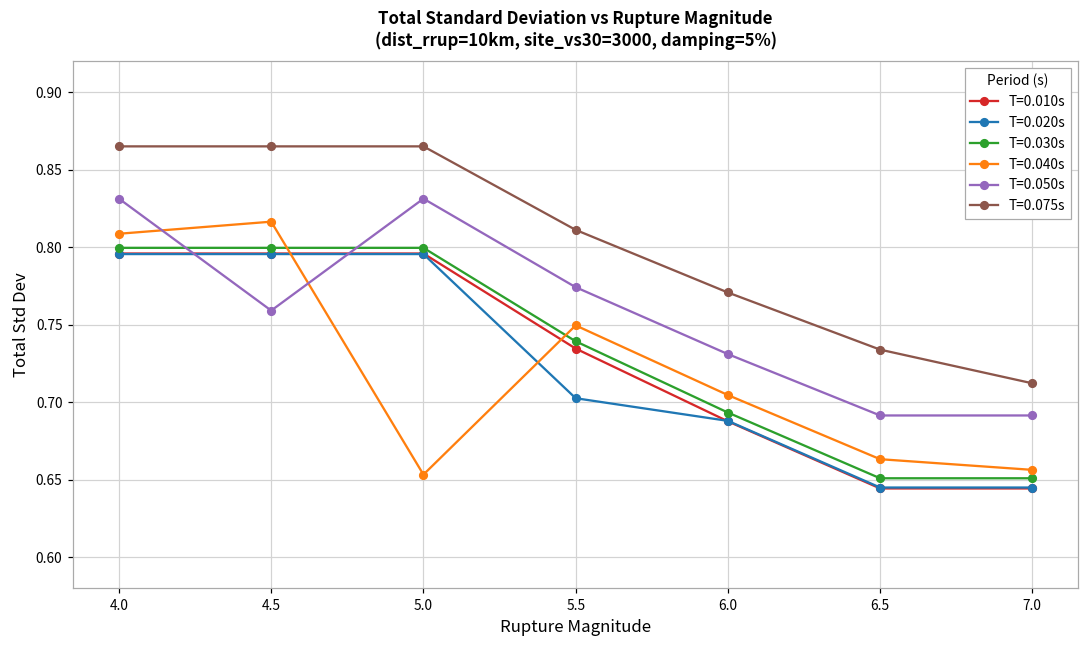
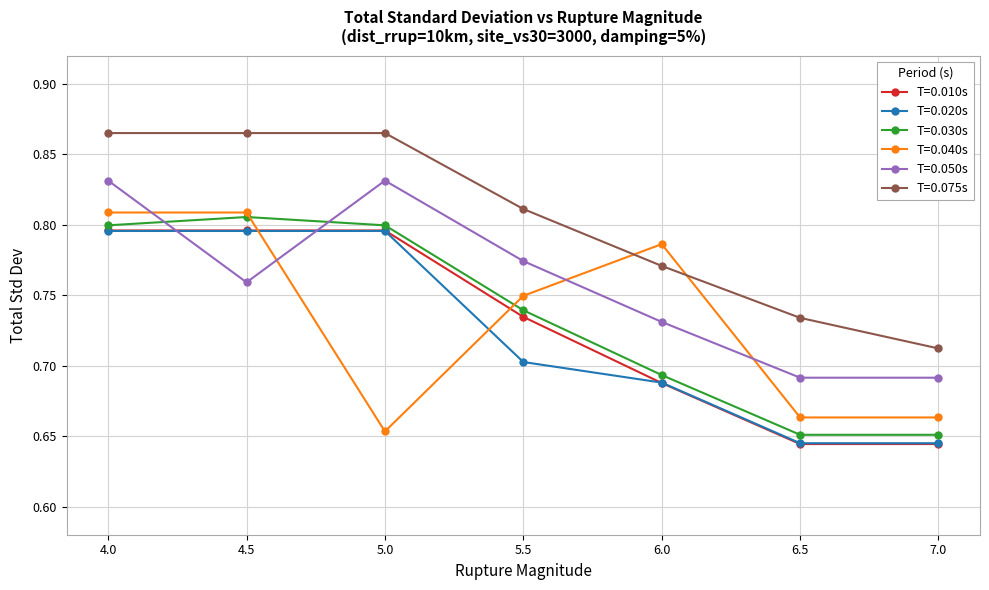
  {
    "T=0.010s": {
      "5.5": 0.735
    },
    "T=0.020s": {
      "5.5": 0.703
    },
    "T=0.030s": {
      "4.0": 0.800,
-     "4.5": 0.800,
+     "4.5": 0.805,
      "5.0": 0.800,
      "5.5": 0.739,
      "6.0": 0.693,
      "6.5": 0.651,
      "7.0": 0.651
    },
    "T=0.040s": {
      "4.0": 0.809,
-     "4.5": 0.816,
+     "4.5": 0.809,
      "5.0": 0.653,
      "5.5": 0.750,
-     "6.0": 0.705,
+     "6.0": 0.786,
      "6.5": 0.663,
-     "7.0": 0.656
+     "7.0": 0.663
    },
    "T=0.050s": {
      "4.0": 0.831,
      "4.5": 0.759,
      "5.0": 0.831,
      "5.5": 0.774,
      "6.0": 0.731,
      "6.5": 0.691,
      "7.0": 0.691
    },
    "T=0.075s": {
      "4.0": 0.865,
      "4.5": 0.865,
      "5.0": 0.865,
      "5.5": 0.811,
      "6.0": 0.771,
      "6.5": 0.734,
      "7.0": 0.712
    }
  }
